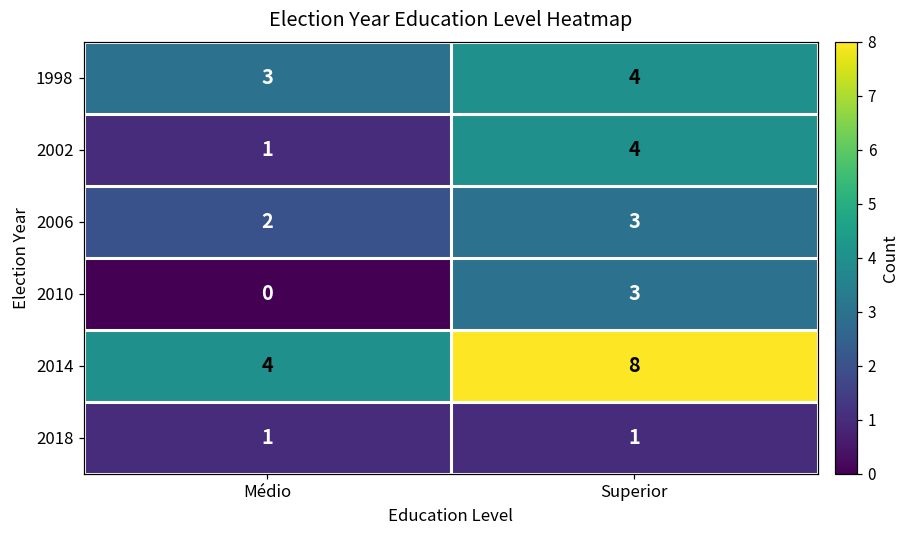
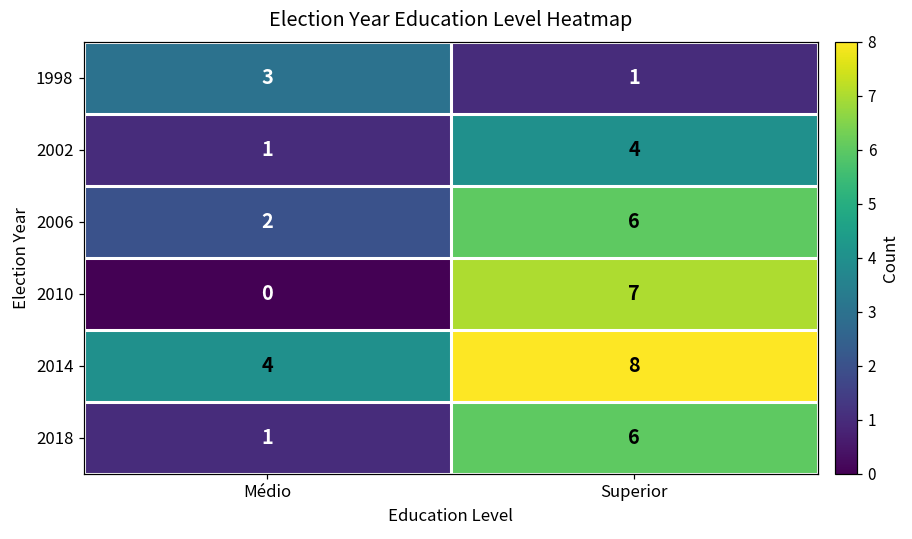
  {
    "1998": {
      "Médio": 3,
-     "Superior": 4
+     "Superior": 1
    },
    "2002": {
      "Médio": 1,
      "Superior": 4
    },
    "2006": {
      "Médio": 2,
-     "Superior": 3
+     "Superior": 6
    },
    "2010": {
      "Médio": 0,
-     "Superior": 3
+     "Superior": 7
    },
    "2014": {
      "Médio": 4,
      "Superior": 8
    },
    "2018": {
      "Médio": 1,
-     "Superior": 1
+     "Superior": 6
    }
  }
